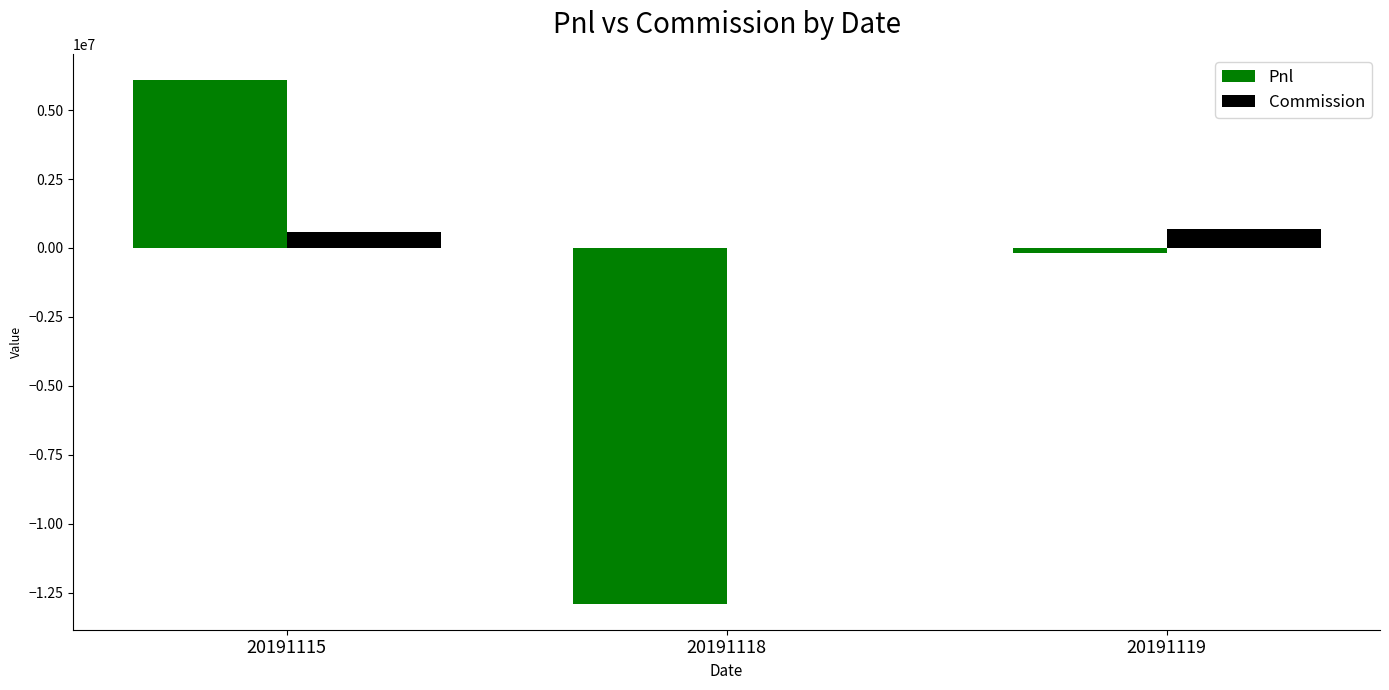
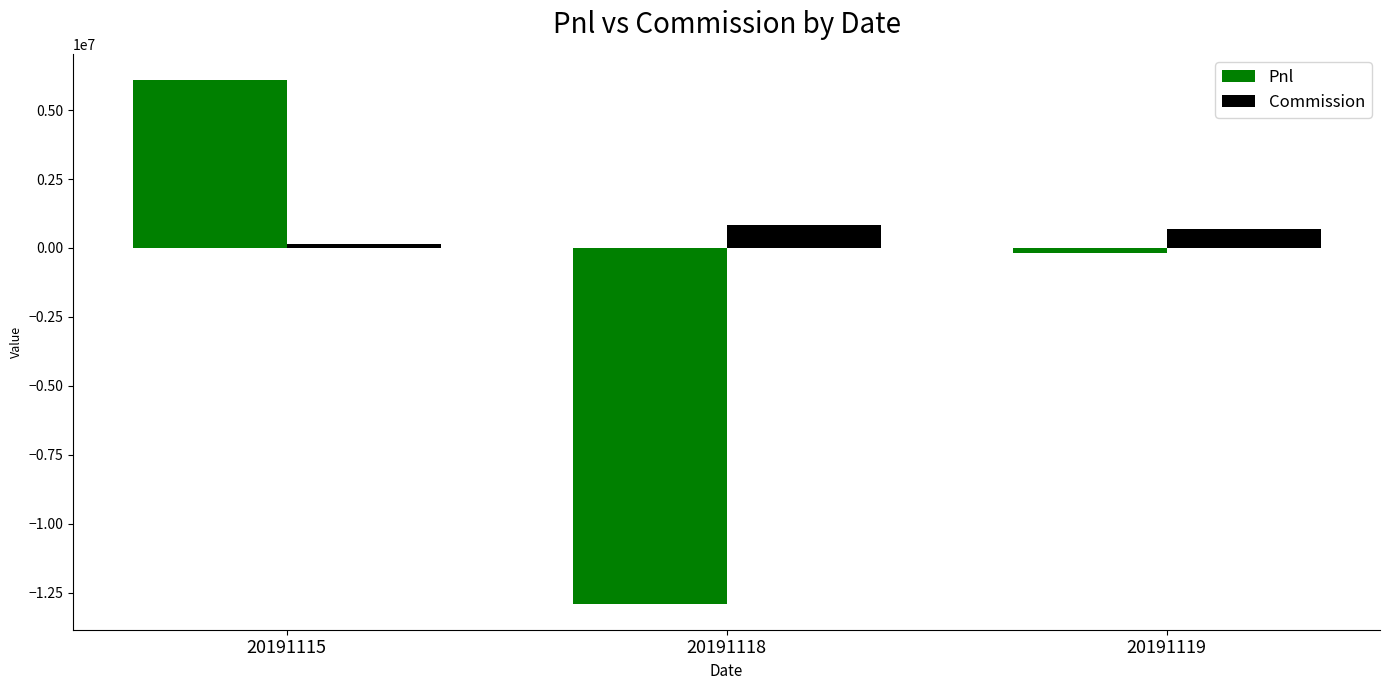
  {
    "Pnl": {
      "20191115": 6100000,
      "20191118": -12900000,
      "20191119": -200000
    },
    "Commission": {
-     "20191115": 600000,
-     "20191118": 0,
+     "20191115": 100000,
+     "20191118": 800000,
      "20191119": 700000
    }
  }
